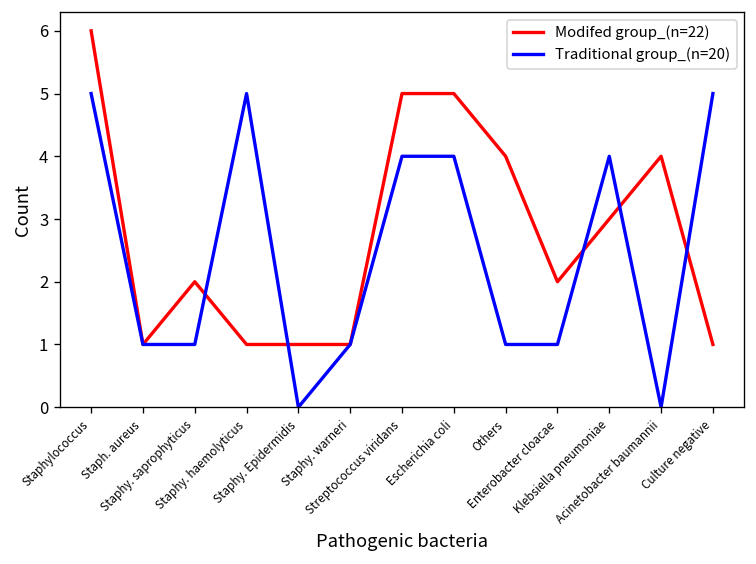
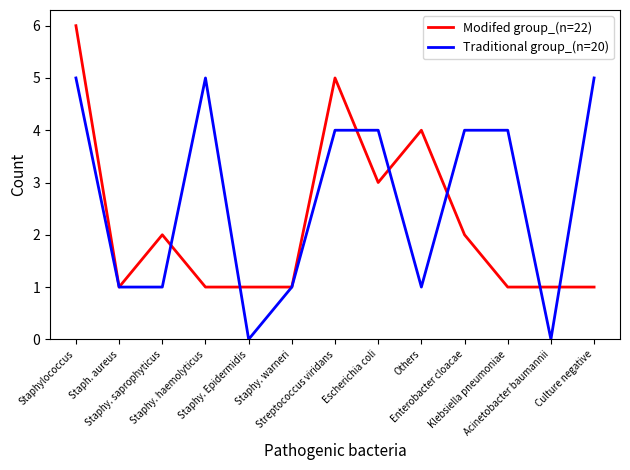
  {
    "Modifed group_(n=22)": {
      "Staphylococcus": 6,
      "Staphy. saprophyticus": 2,
      "Staphy. haemolyticus": 1,
      "Staphy. Epidermidis": 1,
      "Streptococcus viridans": 5,
-     "Escherichia coli": 5,
+     "Escherichia coli": 3,
      "Others": 4,
      "Enterobacter cloacae": 2,
-     "Klebsiella pneumoniae": 3,
-     "Acinetobacter baumannii": 4,
+     "Klebsiella pneumoniae": 1,
+     "Acinetobacter baumannii": 1,
      "Culture negative": 1
    },
    "Traditional group_(n=20)": {
      "Staphylococcus": 5,
      "Staphy. saprophyticus": 1,
      "Staphy. haemolyticus": 5,
      "Staphy. Epidermidis": 0,
      "Streptococcus viridans": 4,
      "Escherichia coli": 4,
      "Others": 1,
-     "Enterobacter cloacae": 1,
+     "Enterobacter cloacae": 4,
      "Klebsiella pneumoniae": 4,
      "Acinetobacter baumannii": 0,
      "Culture negative": 5
    }
  }
